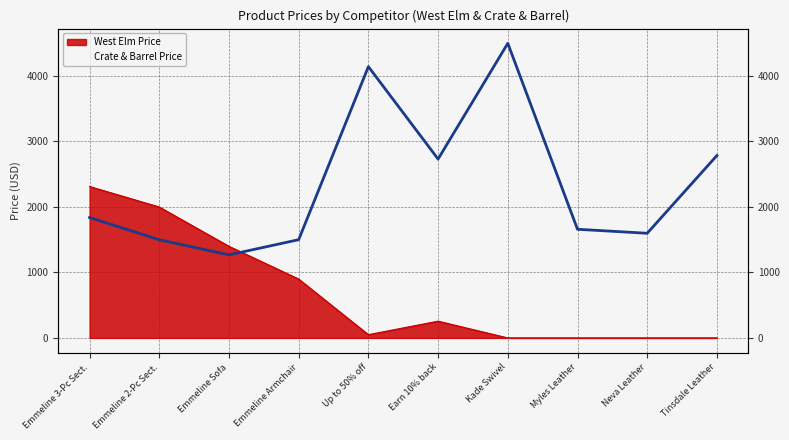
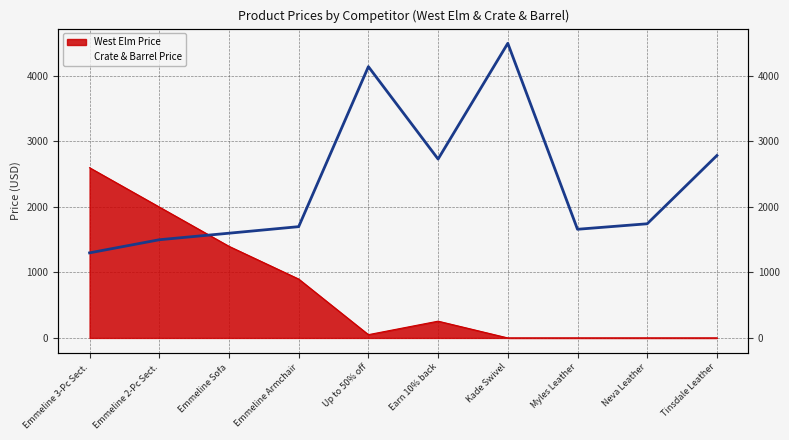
  {
    "West Elm Price": {
-     "Emmeline 3-Pc Sect.": 2300,
+     "Emmeline 3-Pc Sect.": 2600,
      "Emmeline 2-Pc Sect.": 2000,
      "Emmeline Sofa": 1400,
      "Emmeline Armchair": 900,
      "Up to 50% off": 100,
      "Earn 10% back": 300,
      "Kade Swivel": 0,
      "Myles Leather": 0,
      "Neva Leather": 0,
      "Tinsdale Leather": 0
    },
    "Crate & Barrel Price": {
-     "Emmeline 3-Pc Sect.": 1800,
+     "Emmeline 3-Pc Sect.": 1300,
      "Emmeline 2-Pc Sect.": 1500,
-     "Emmeline Sofa": 1300,
-     "Emmeline Armchair": 1500,
+     "Emmeline Sofa": 1600,
+     "Emmeline Armchair": 1700,
      "Up to 50% off": 4100,
      "Earn 10% back": 2700,
      "Kade Swivel": 4500,
      "Myles Leather": 1700,
-     "Neva Leather": 1600,
+     "Neva Leather": 1700,
      "Tinsdale Leather": 2800
    }
  }
